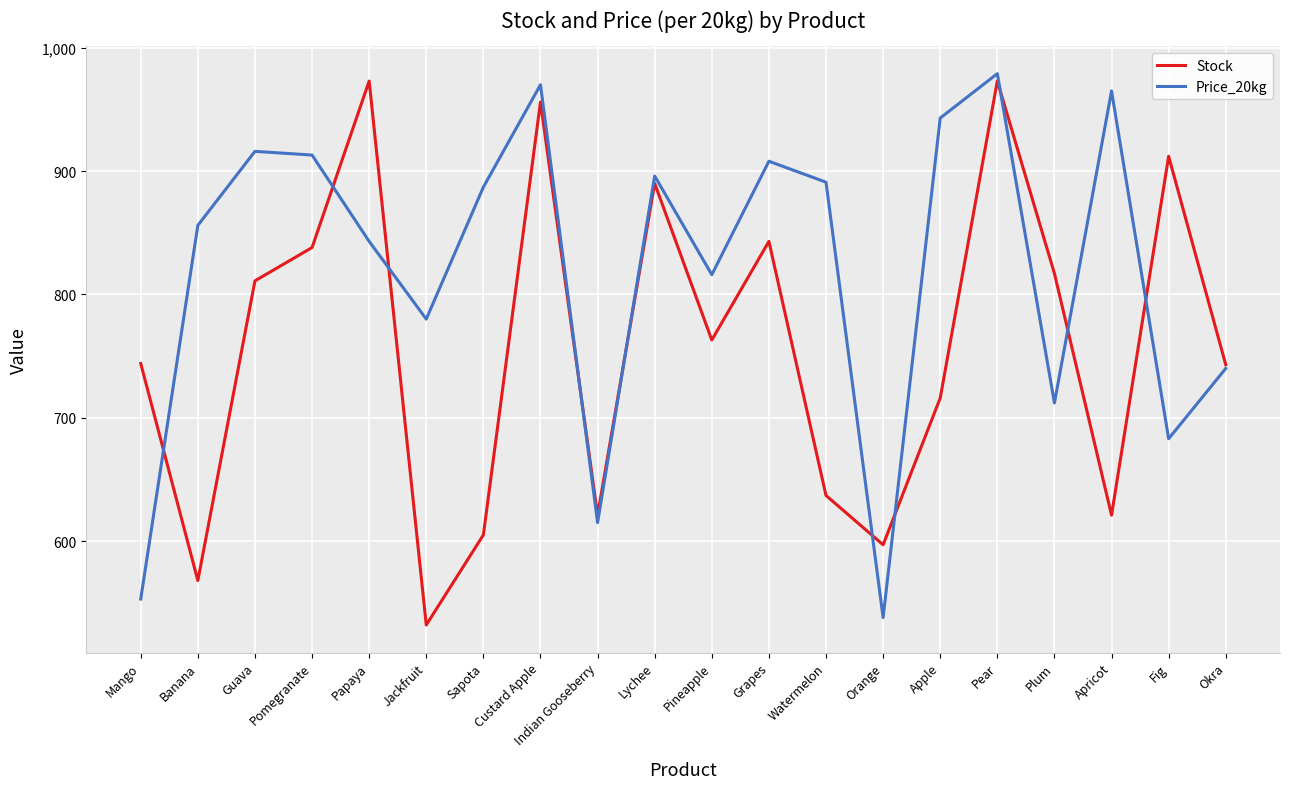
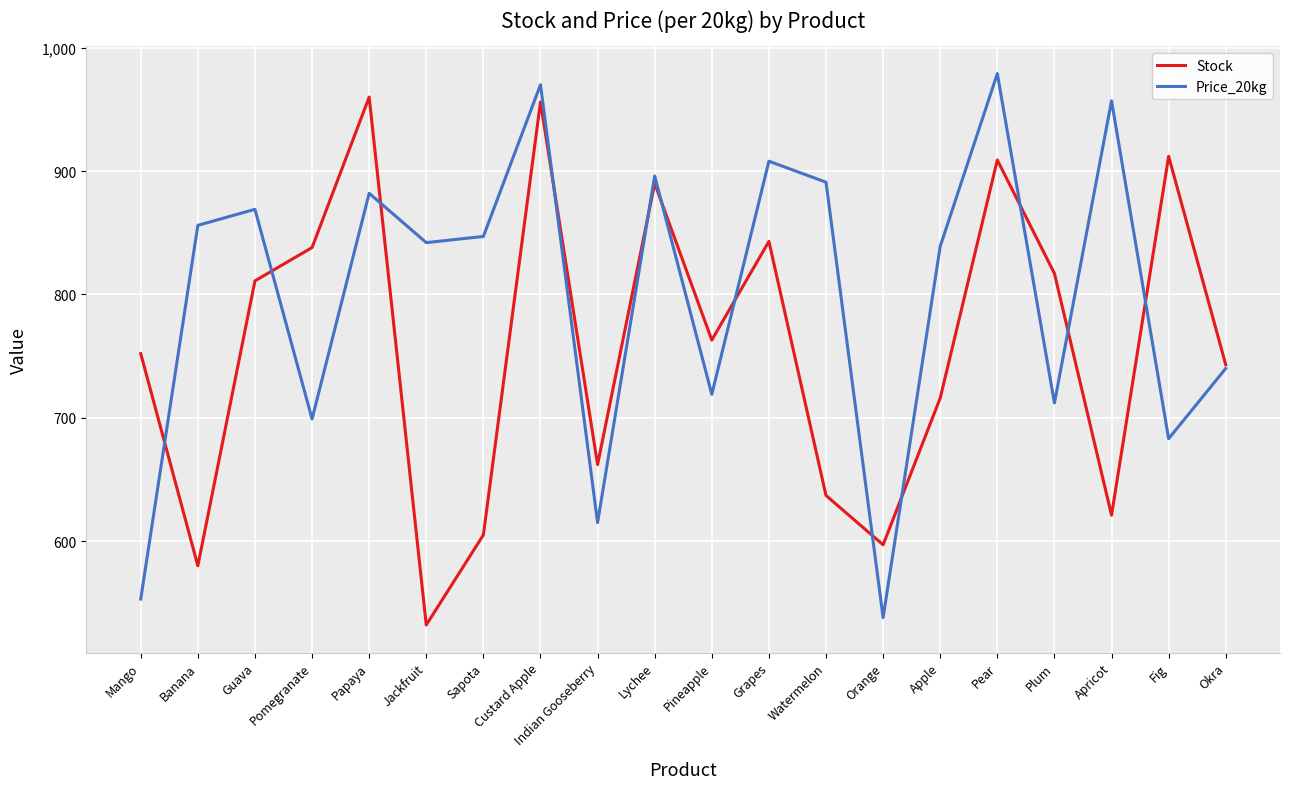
  {
    "Stock": {
-     "Mango": 744,
-     "Banana": 568,
+     "Mango": 752,
+     "Banana": 580,
      "Guava": 811,
      "Pomegranate": 838,
-     "Papaya": 973,
+     "Papaya": 960,
      "Jackfruit": 532,
      "Sapota": 605,
      "Custard Apple": 956,
-     "Indian Gooseberry": 621,
+     "Indian Gooseberry": 662,
      "Lychee": 890,
      "Pineapple": 763,
      "Grapes": 843,
      "Watermelon": 637,
      "Orange": 597,
      "Apple": 716,
-     "Pear": 973,
+     "Pear": 909,
      "Plum": 817,
      "Apricot": 621,
      "Fig": 912,
      "Okra": 743
    },
    "Price_20kg": {
      "Mango": 553,
      "Banana": 856,
-     "Guava": 916,
-     "Pomegranate": 913,
-     "Papaya": 843,
-     "Jackfruit": 780,
-     "Sapota": 887,
+     "Guava": 869,
+     "Pomegranate": 699,
+     "Papaya": 882,
+     "Jackfruit": 842,
+     "Sapota": 847,
      "Custard Apple": 970,
      "Indian Gooseberry": 615,
      "Lychee": 896,
-     "Pineapple": 816,
+     "Pineapple": 719,
      "Grapes": 908,
      "Watermelon": 891,
      "Orange": 538,
-     "Apple": 943,
+     "Apple": 839,
      "Pear": 979,
      "Plum": 712,
-     "Apricot": 965,
+     "Apricot": 957,
      "Fig": 683,
      "Okra": 740
    }
  }
